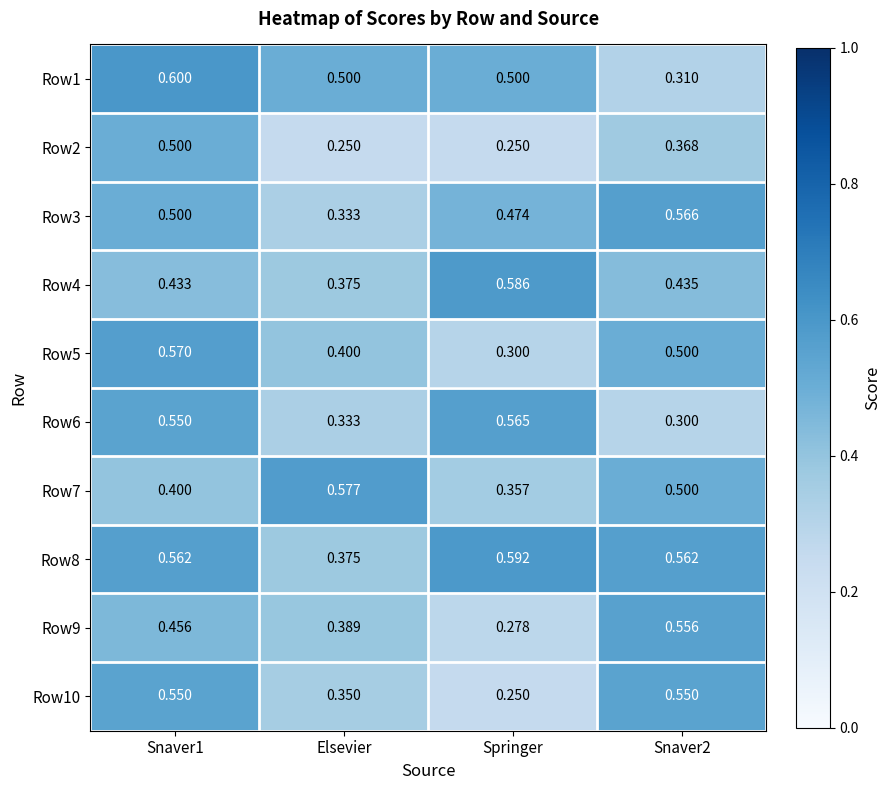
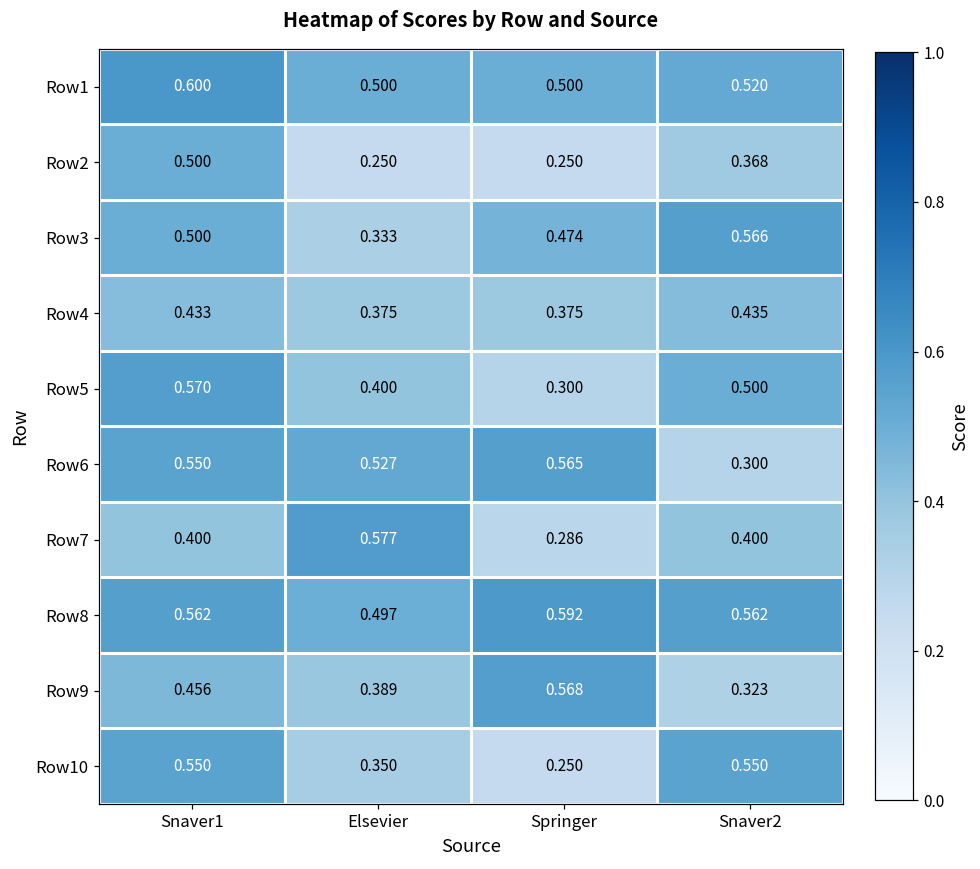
  {
    "Row1": {
      "Snaver1": 0.600,
      "Elsevier": 0.500,
      "Springer": 0.500,
-     "Snaver2": 0.310
+     "Snaver2": 0.520
    },
    "Row2": {
      "Snaver1": 0.500,
      "Elsevier": 0.250,
      "Springer": 0.250,
      "Snaver2": 0.368
    },
    "Row3": {
      "Snaver1": 0.500,
      "Elsevier": 0.333,
      "Springer": 0.474,
      "Snaver2": 0.566
    },
    "Row4": {
      "Snaver1": 0.433,
      "Elsevier": 0.375,
-     "Springer": 0.586,
+     "Springer": 0.375,
      "Snaver2": 0.435
    },
    "Row5": {
      "Snaver1": 0.570,
      "Elsevier": 0.400,
      "Springer": 0.300,
      "Snaver2": 0.500
    },
    "Row6": {
      "Snaver1": 0.550,
-     "Elsevier": 0.333,
+     "Elsevier": 0.527,
      "Springer": 0.565,
      "Snaver2": 0.300
    },
    "Row7": {
      "Snaver1": 0.400,
      "Elsevier": 0.577,
-     "Springer": 0.357,
-     "Snaver2": 0.500
+     "Springer": 0.286,
+     "Snaver2": 0.400
    },
    "Row8": {
      "Snaver1": 0.562,
-     "Elsevier": 0.375,
+     "Elsevier": 0.497,
      "Springer": 0.592,
      "Snaver2": 0.562
    },
    "Row9": {
      "Snaver1": 0.456,
      "Elsevier": 0.389,
-     "Springer": 0.278,
-     "Snaver2": 0.556
+     "Springer": 0.568,
+     "Snaver2": 0.323
    },
    "Row10": {
      "Snaver1": 0.550,
      "Elsevier": 0.350,
      "Springer": 0.250,
      "Snaver2": 0.550
    }
  }
